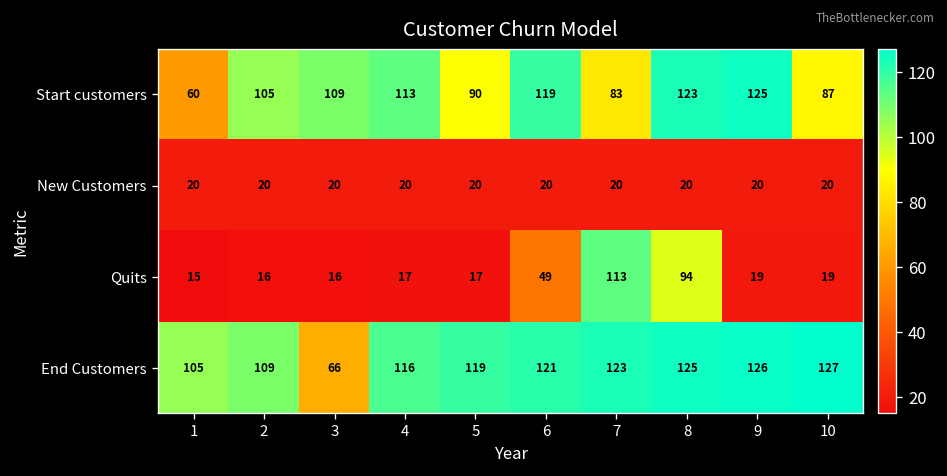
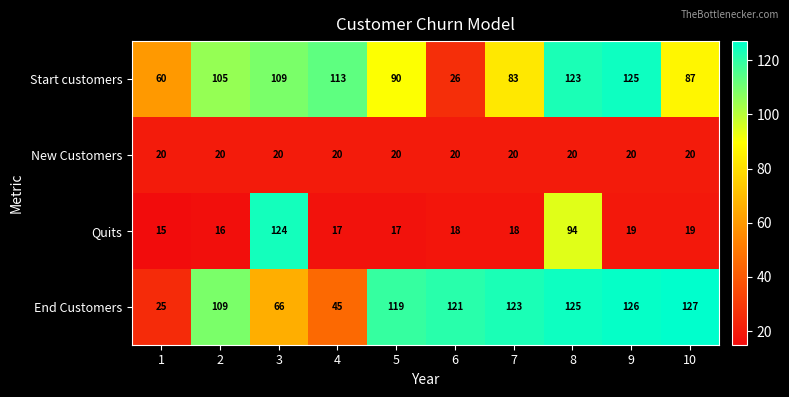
  {
    "Start customers": {
      "1": 60,
      "2": 105,
      "3": 109,
      "4": 113,
      "5": 90,
-     "6": 119,
+     "6": 26,
      "7": 83,
      "8": 123,
      "9": 125,
      "10": 87
    },
    "New Customers": {
      "1": 20,
      "2": 20,
      "3": 20,
      "4": 20,
      "5": 20,
      "6": 20,
      "7": 20,
      "8": 20,
      "9": 20,
      "10": 20
    },
    "Quits": {
      "1": 15,
      "2": 16,
-     "3": 16,
+     "3": 124,
      "4": 17,
      "5": 17,
-     "6": 49,
-     "7": 113,
+     "6": 18,
+     "7": 18,
      "8": 94,
      "9": 19,
      "10": 19
    },
    "End Customers": {
-     "1": 105,
+     "1": 25,
      "2": 109,
      "3": 66,
-     "4": 116,
+     "4": 45,
      "5": 119,
      "6": 121,
      "7": 123,
      "8": 125,
      "9": 126,
      "10": 127
    }
  }
